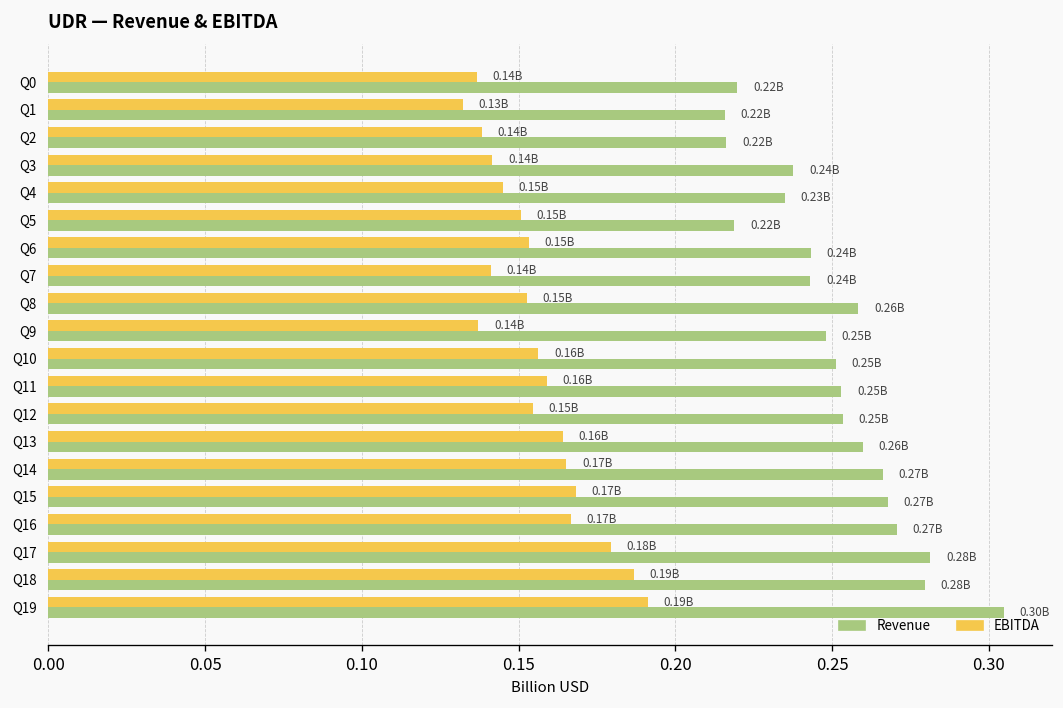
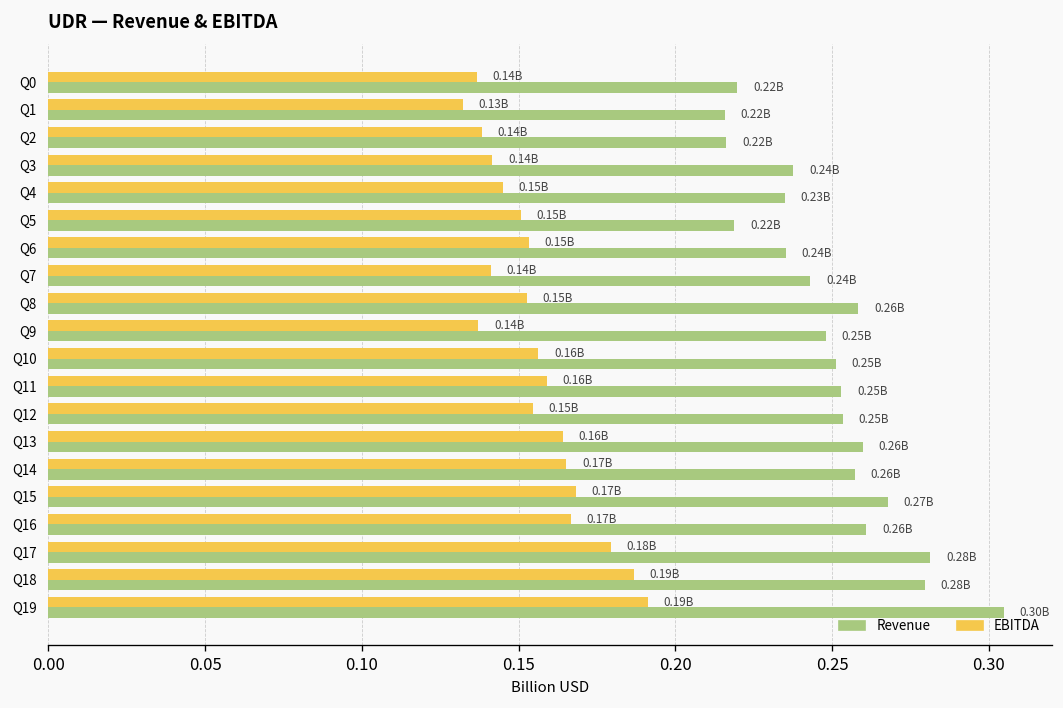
  {
    "Revenue": {
      "Q0": "0.22B",
      "Q1": "0.22B",
      "Q2": "0.22B",
      "Q3": "0.24B",
      "Q4": "0.23B",
      "Q5": "0.22B",
-     "Q6": "0.243",
+     "Q6": "0.235",
      "Q7": "0.24B",
      "Q8": "0.26B",
      "Q9": "0.25B",
      "Q10": "0.25B",
      "Q11": "0.25B",
      "Q12": "0.25B",
      "Q13": "0.26B",
-     "Q14": "0.27B",
+     "Q14": "0.26B",
      "Q15": "0.27B",
-     "Q16": "0.27B",
+     "Q16": "0.26B",
      "Q17": "0.28B",
      "Q18": "0.28B",
      "Q19": "0.30B"
    },
    "EBITDA": {
      "Q0": "0.14B",
      "Q1": "0.13B",
      "Q2": "0.14B",
      "Q3": "0.14B",
      "Q4": "0.15B",
      "Q5": "0.15B",
      "Q6": "0.15B",
      "Q7": "0.14B",
      "Q8": "0.15B",
      "Q9": "0.14B",
      "Q10": "0.16B",
      "Q11": "0.16B",
      "Q12": "0.15B",
      "Q13": "0.16B",
      "Q14": "0.17B",
      "Q15": "0.17B",
      "Q16": "0.17B",
      "Q17": "0.18B",
      "Q18": "0.19B",
      "Q19": "0.19B"
    }
  }
